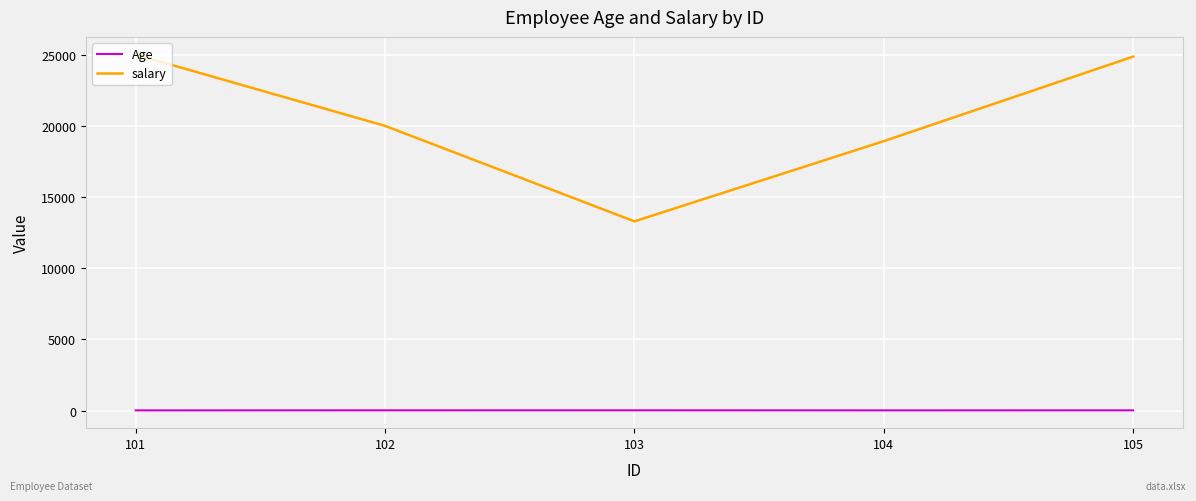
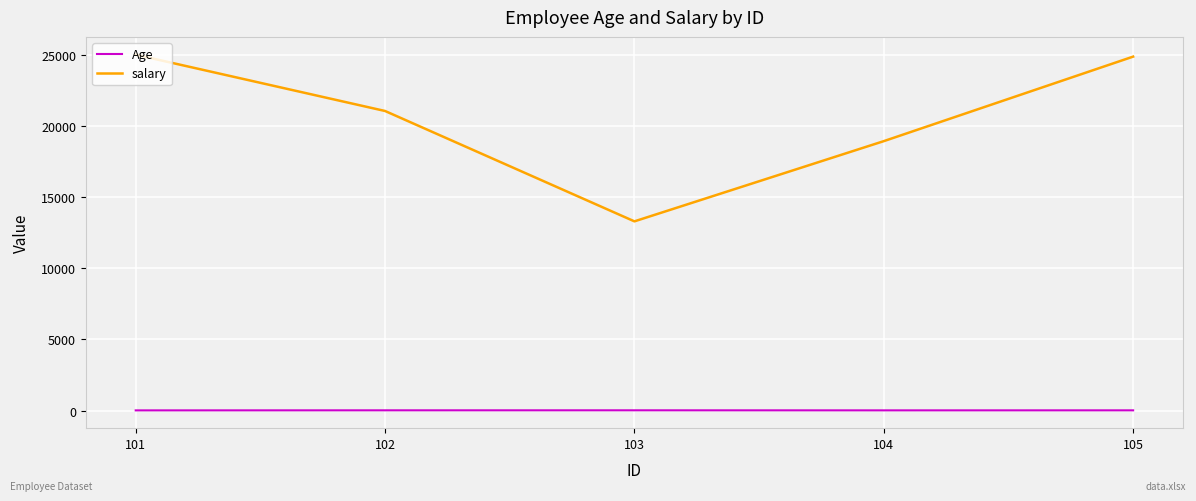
  {
    "Age": {
      "101": 0,
      "102": 0,
      "103": 0,
      "104": 0,
      "105": 0
    },
    "salary": {
-     "102": 20000,
+     "102": 21000,
      "103": 13300,
      "104": 18900,
      "105": 24900
    }
  }
